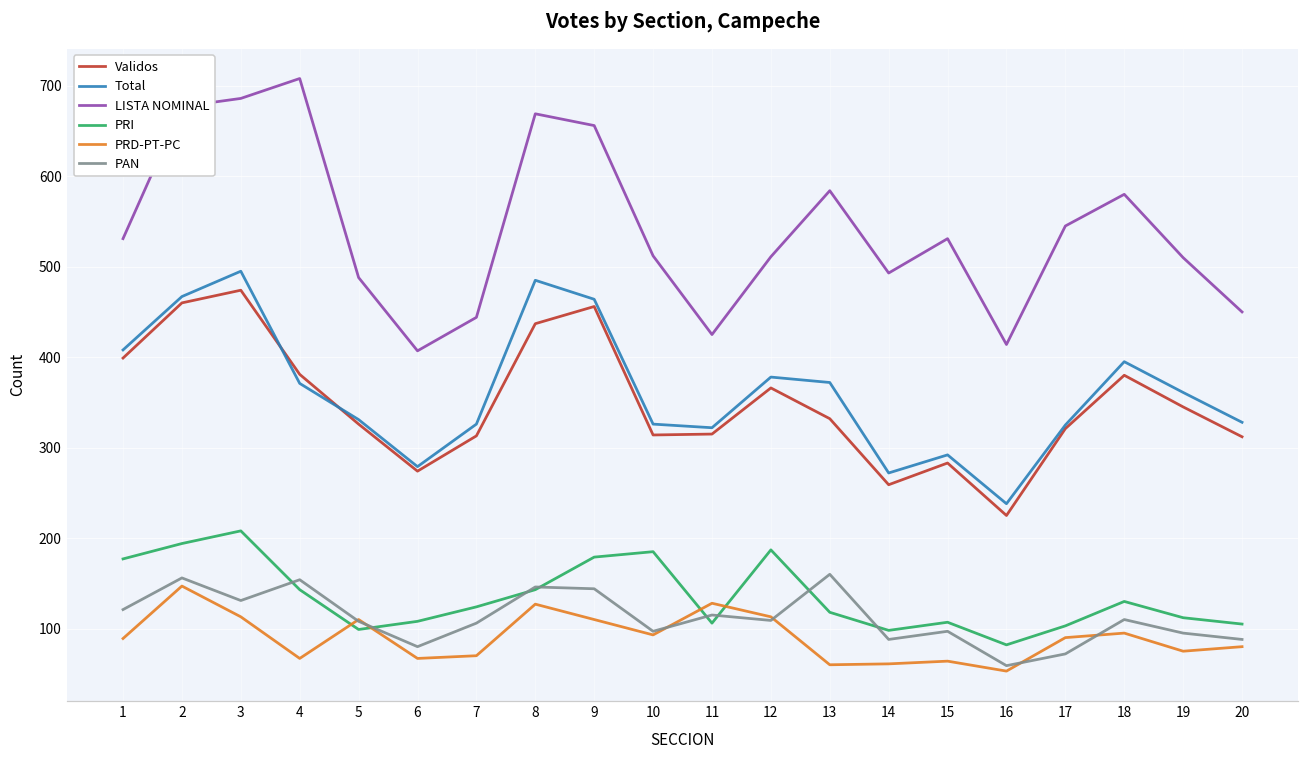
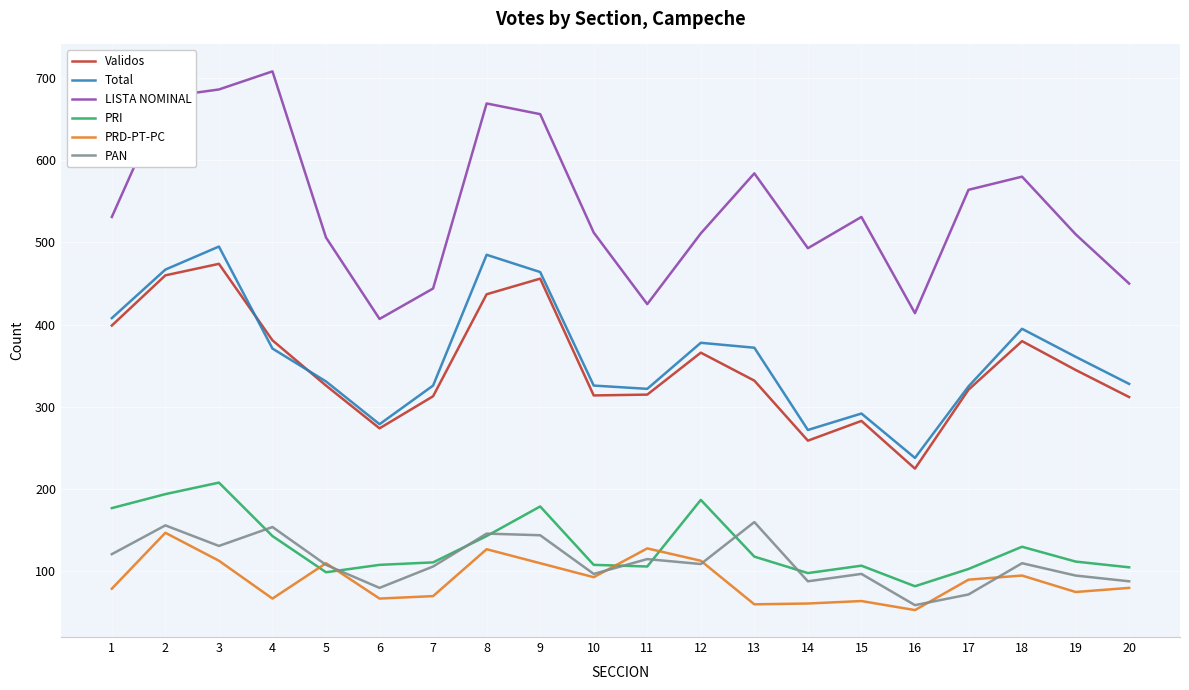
  {
    "Validos": {
      "1": 400,
      "2": 460,
      "3": 470,
      "4": 380,
      "5": 330,
      "6": 270,
      "7": 310,
      "8": 440,
      "9": 460,
      "10": 310,
      "11": 320,
      "12": 370,
      "13": 330,
      "14": 260,
      "15": 280,
      "16": 230,
      "17": 320,
      "18": 380,
      "19": 350,
      "20": 310
    },
    "Total": {
      "1": 410,
      "2": 470,
      "3": 500,
      "4": 370,
      "5": 330,
      "6": 280,
      "7": 330,
      "8": 490,
      "9": 460,
      "10": 330,
      "11": 320,
      "12": 380,
      "13": 370,
      "14": 270,
      "15": 290,
      "16": 240,
      "17": 330,
      "18": 400,
      "19": 360,
      "20": 330
    },
    "LISTA NOMINAL": {
      "1": 530,
      "3": 690,
      "4": 710,
-     "5": 490,
+     "5": 510,
      "6": 410,
      "7": 440,
      "8": 670,
      "9": 660,
      "10": 510,
      "11": 430,
      "12": 510,
      "13": 580,
      "14": 490,
      "15": 530,
      "16": 410,
-     "17": 550,
+     "17": 560,
      "18": 580,
      "19": 510,
      "20": 450
    },
    "PRI": {
      "1": 180,
      "2": 190,
      "3": 210,
      "4": 140,
      "5": 100,
      "6": 110,
-     "7": 120,
+     "7": 110,
      "9": 180,
-     "10": 190,
+     "10": 110,
      "11": 110,
      "12": 190,
      "13": 120,
      "14": 100,
      "15": 110,
      "16": 80,
      "17": 100,
      "18": 130,
      "19": 110,
      "20": 110
    },
    "PRD-PT-PC": {
-     "1": 90,
+     "1": 80,
      "2": 150,
      "3": 110,
      "4": 70,
      "6": 70,
      "7": 70,
      "8": 130,
      "9": 110,
      "10": 90,
      "11": 130,
      "12": 110,
      "13": 60,
      "14": 60,
      "15": 60,
      "16": 50,
      "17": 90,
      "18": 100,
      "19": 80,
      "20": 80
    },
    "PAN": {
      "1": 120,
      "2": 160,
      "3": 130,
      "4": 150,
      "6": 80,
      "7": 110,
      "9": 140,
      "10": 100,
      "11": 120,
      "12": 110,
      "13": 160,
      "14": 90,
      "15": 100,
      "16": 60,
      "17": 70,
      "18": 110,
      "19": 100,
      "20": 90
    }
  }
